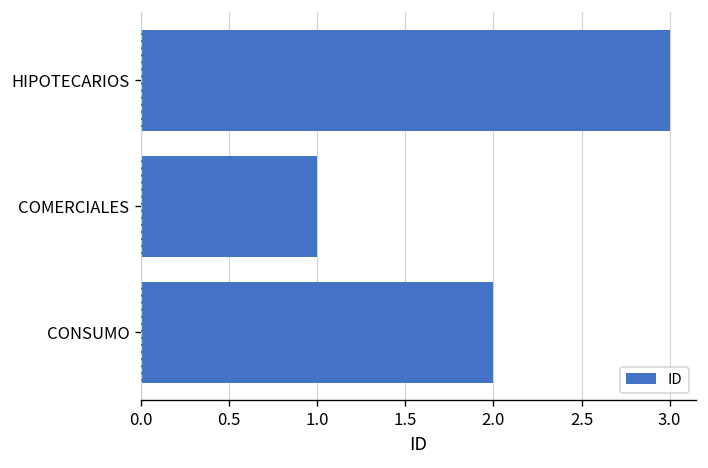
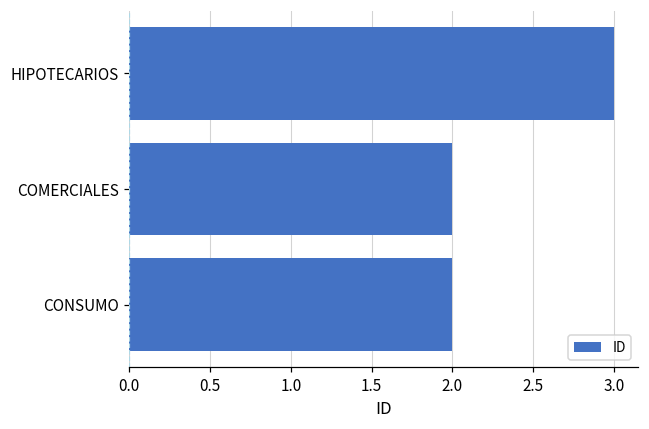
  {
    "HIPOTECARIOS": 3,
-   "COMERCIALES": 1,
+   "COMERCIALES": 2,
    "CONSUMO": 2
  }
